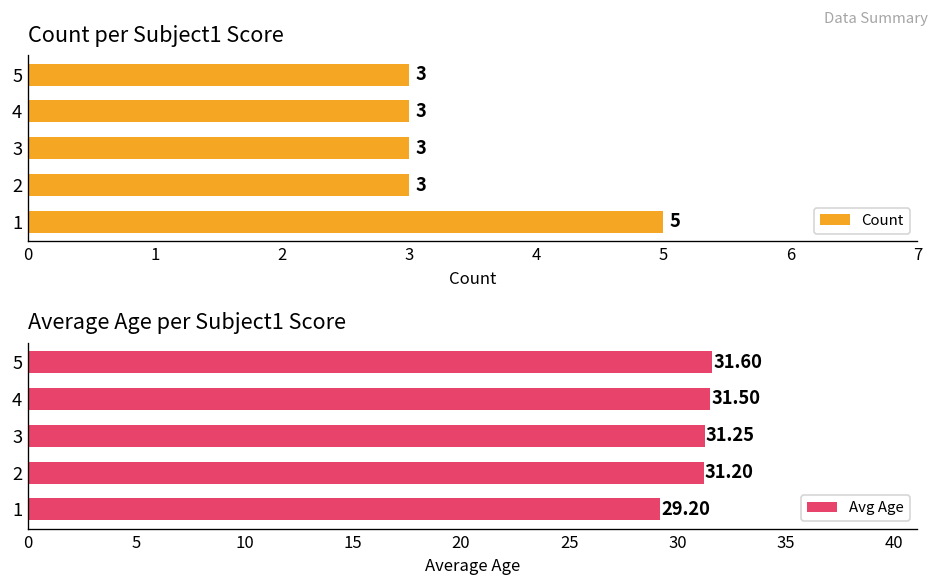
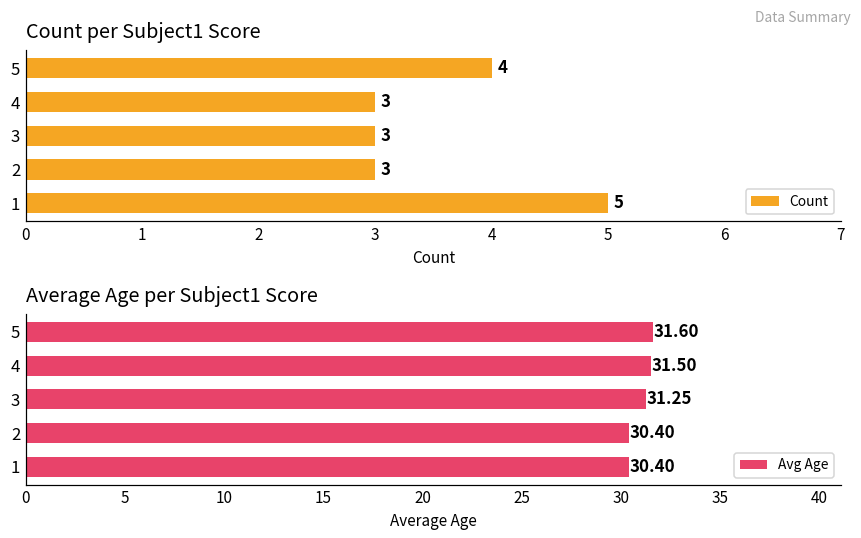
  {
    "Count per Subject1 Score": {
-     "5": 3,
+     "5": 4,
      "4": 3,
      "3": 3,
      "2": 3,
      "1": 5
    },
    "Average Age per Subject1 Score": {
      "5": 31.60,
      "4": 31.50,
      "3": 31.25,
-     "2": 31.20,
-     "1": 29.20
+     "2": 30.40,
+     "1": 30.40
    }
  }
